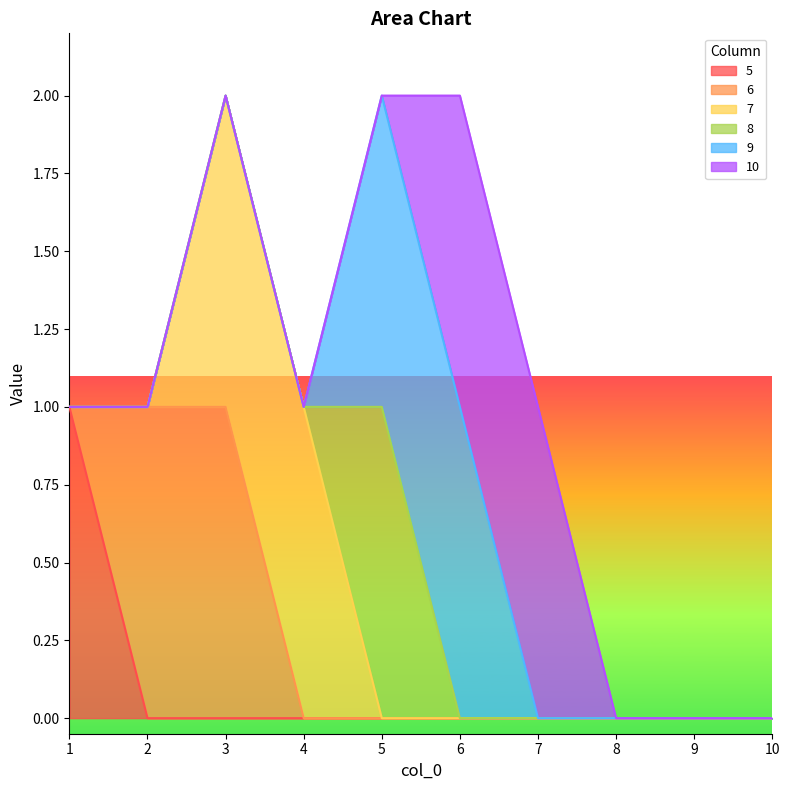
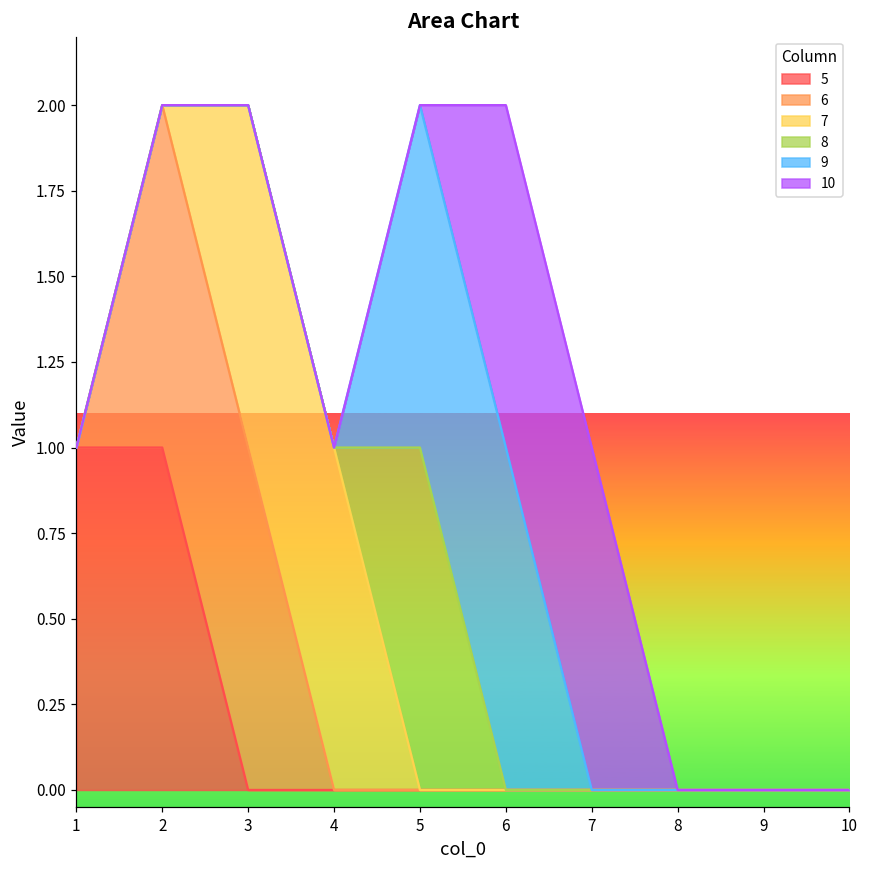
  {
    "5": {
-     "2": 0,
+     "2": 1,
      "3": 0
    },
    "6": {
      "3": 1
    },
    "8": {
      "5": 1
    },
    "9": {
      "6": 1
    },
    "10": {
      "6": 2,
      "7": 1
    }
  }
